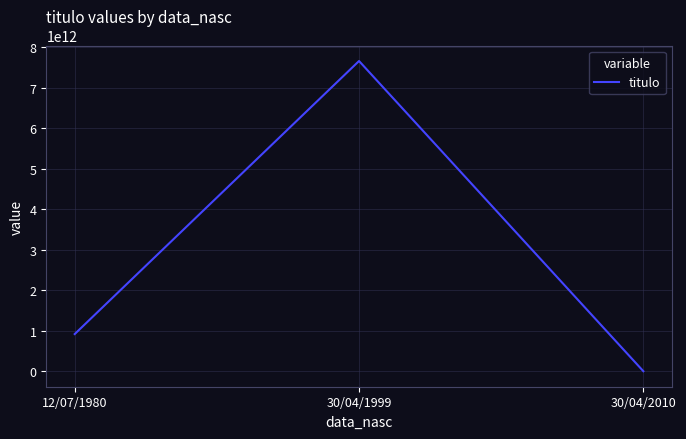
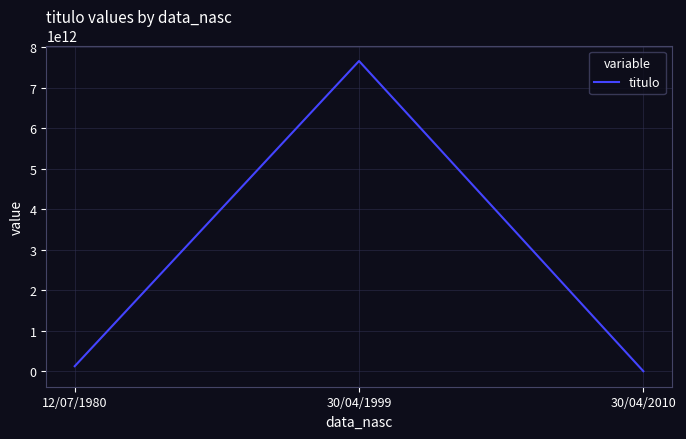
  {
-   "12/07/1980": 900000000000,
+   "12/07/1980": 100000000000,
    "30/04/1999": 7700000000000,
    "30/04/2010": 0
  }
